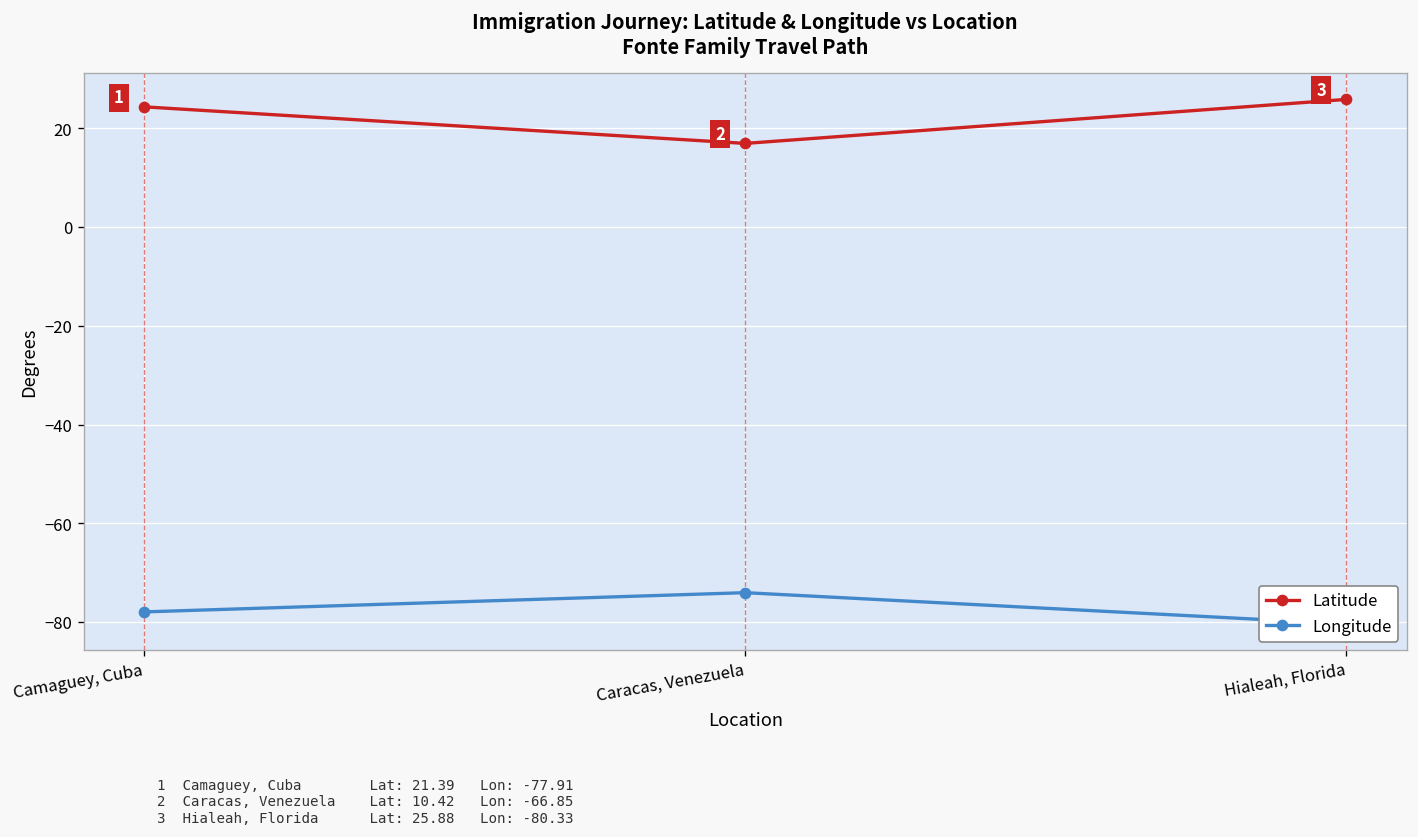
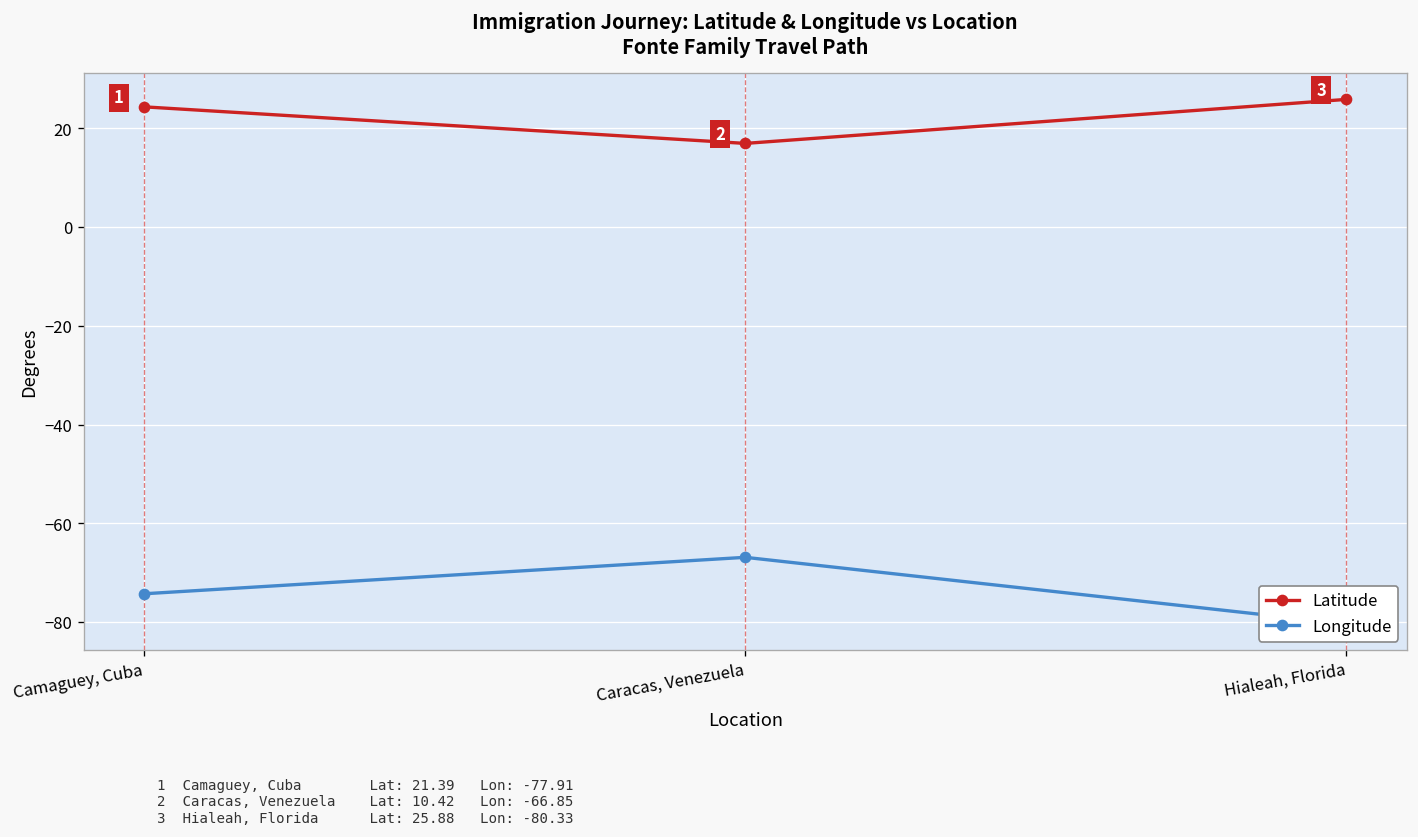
  {
    "Longitude": {
-     "Camaguey, Cuba": -78,
-     "Caracas, Venezuela": -74
+     "Camaguey, Cuba": -74,
+     "Caracas, Venezuela": -67
    }
  }
